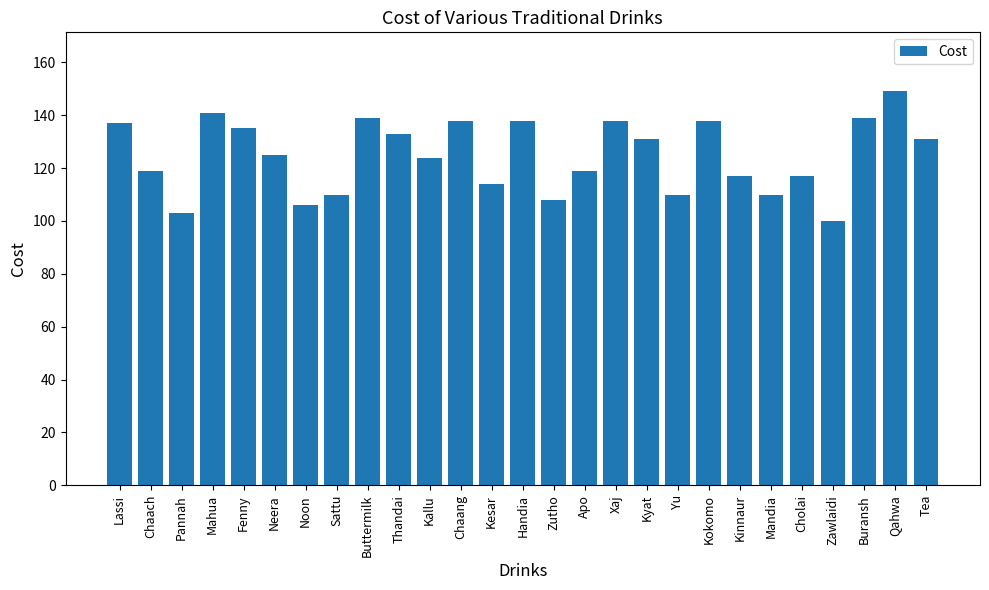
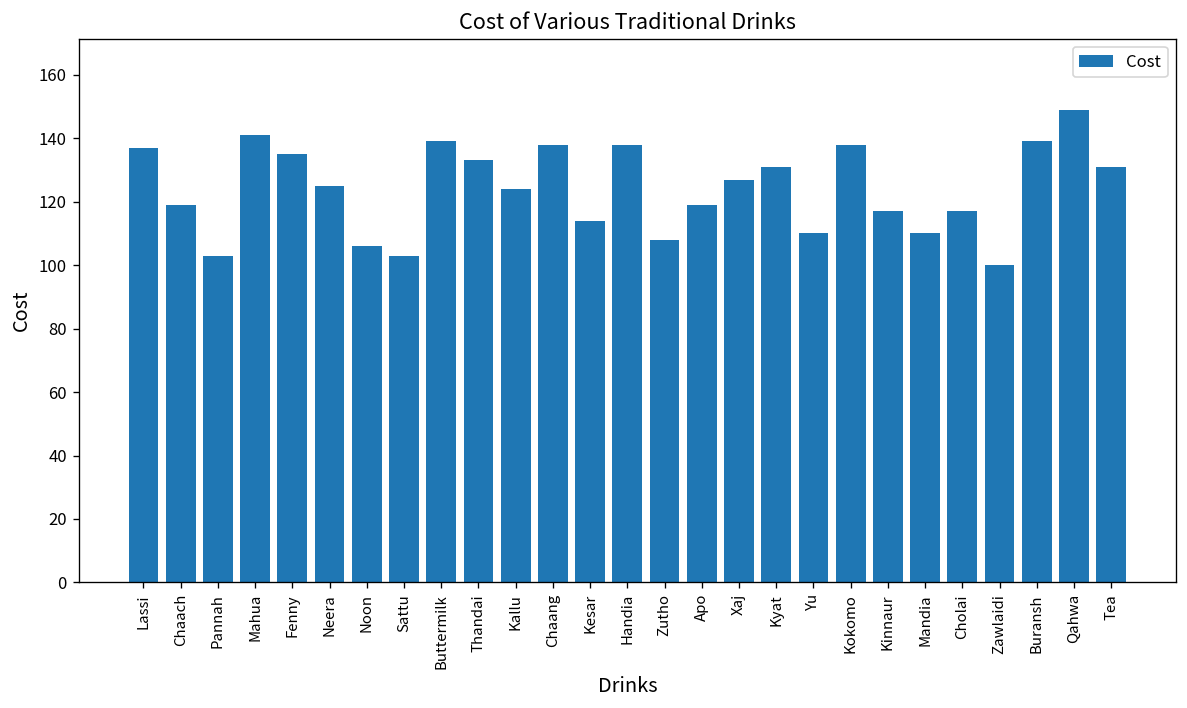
  {
    "Lassi": 137,
    "Chaach": 119,
    "Pannah": 103,
    "Mahua": 141,
    "Fenny": 135,
    "Neera": 125,
    "Noon": 106,
-   "Sattu": 110,
+   "Sattu": 103,
    "Buttermilk": 139,
    "Thandai": 133,
    "Kallu": 124,
    "Chaang": 138,
    "Kesar": 114,
    "Handia": 138,
    "Zutho": 108,
    "Apo": 119,
-   "Xaj": 138,
+   "Xaj": 127,
    "Kyat": 131,
    "Yu": 110,
    "Kokomo": 138,
    "Kinnaur": 117,
    "Mandia": 110,
    "Cholai": 117,
    "Zawlaidi": 100,
    "Buransh": 139,
    "Qahwa": 149,
    "Tea": 131
  }
